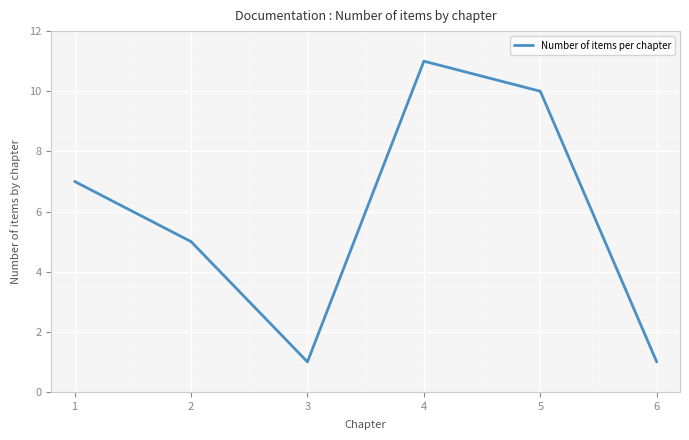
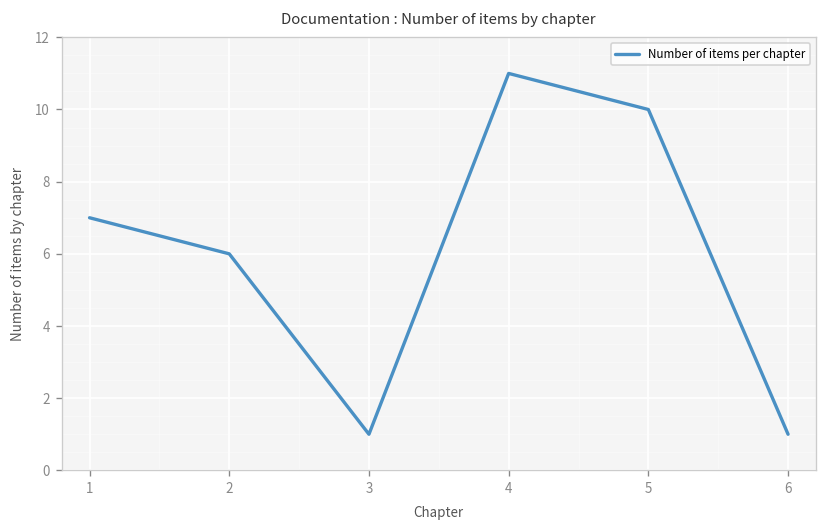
  {
    "1": 7,
-   "2": 5,
+   "2": 6,
    "3": 1,
    "4": 11,
    "5": 10,
    "6": 1
  }
